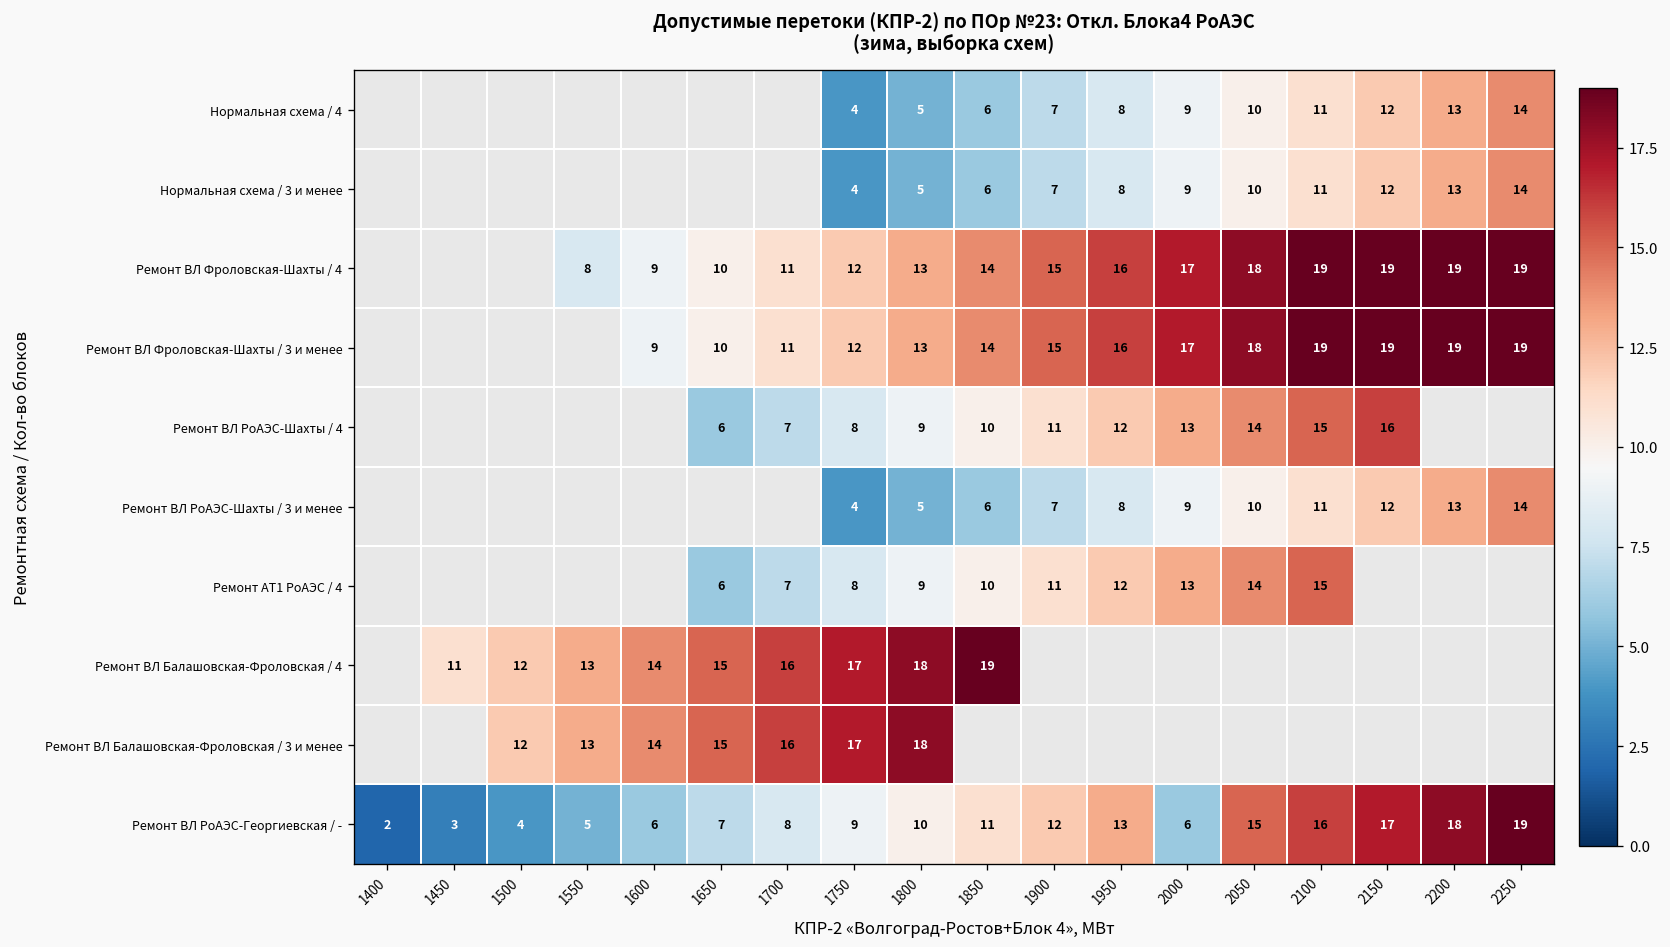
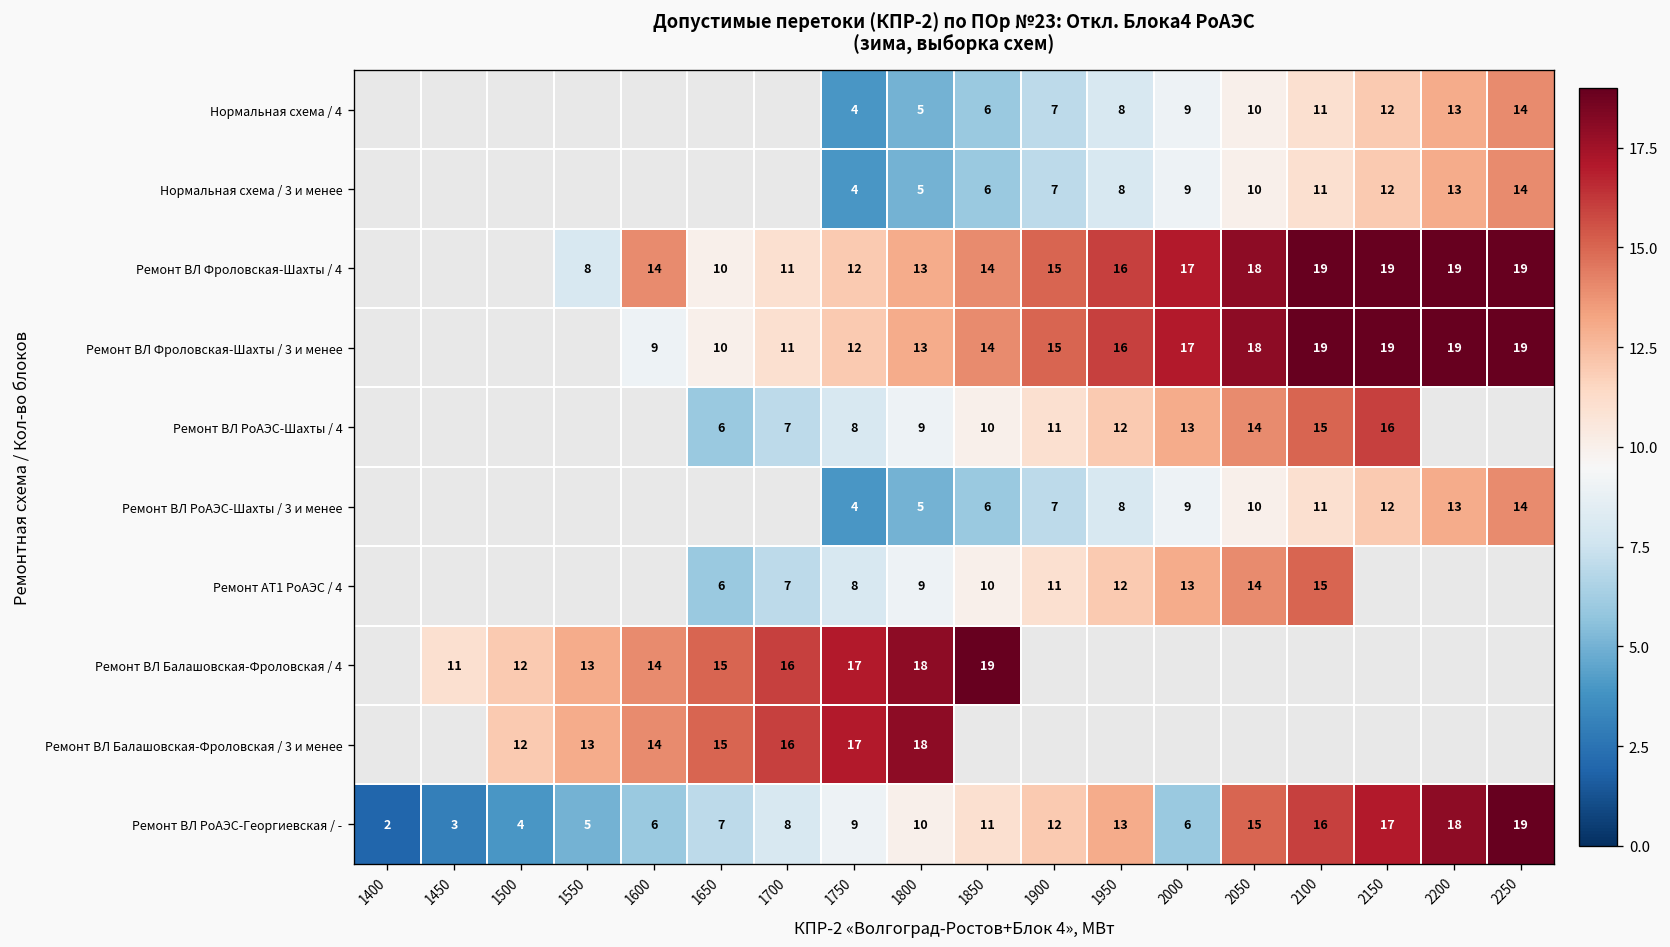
  {
    "Нормальная схема / 4": {
      "1750": 4,
      "1800": 5,
      "1850": 6,
      "1900": 7,
      "1950": 8,
      "2000": 9,
      "2050": 10,
      "2100": 11,
      "2150": 12,
      "2200": 13,
      "2250": 14
    },
    "Нормальная схема / 3 и менее": {
      "1750": 4,
      "1800": 5,
      "1850": 6,
      "1900": 7,
      "1950": 8,
      "2000": 9,
      "2050": 10,
      "2100": 11,
      "2150": 12,
      "2200": 13,
      "2250": 14
    },
    "Ремонт ВЛ Фроловская-Шахты / 4": {
      "1550": 8,
-     "1600": 9,
+     "1600": 14,
      "1650": 10,
      "1700": 11,
      "1750": 12,
      "1800": 13,
      "1850": 14,
      "1900": 15,
      "1950": 16,
      "2000": 17,
      "2050": 18,
      "2100": 19,
      "2150": 19,
      "2200": 19,
      "2250": 19
    },
    "Ремонт ВЛ Фроловская-Шахты / 3 и менее": {
      "1600": 9,
      "1650": 10,
      "1700": 11,
      "1750": 12,
      "1800": 13,
      "1850": 14,
      "1900": 15,
      "1950": 16,
      "2000": 17,
      "2050": 18,
      "2100": 19,
      "2150": 19,
      "2200": 19,
      "2250": 19
    },
    "Ремонт ВЛ РоАЭС-Шахты / 4": {
      "1650": 6,
      "1700": 7,
      "1750": 8,
      "1800": 9,
      "1850": 10,
      "1900": 11,
      "1950": 12,
      "2000": 13,
      "2050": 14,
      "2100": 15,
      "2150": 16
    },
    "Ремонт ВЛ РоАЭС-Шахты / 3 и менее": {
      "1750": 4,
      "1800": 5,
      "1850": 6,
      "1900": 7,
      "1950": 8,
      "2000": 9,
      "2050": 10,
      "2100": 11,
      "2150": 12,
      "2200": 13,
      "2250": 14
    },
    "Ремонт АТ1 РоАЭС / 4": {
      "1650": 6,
      "1700": 7,
      "1750": 8,
      "1800": 9,
      "1850": 10,
      "1900": 11,
      "1950": 12,
      "2000": 13,
      "2050": 14,
      "2100": 15
    },
    "Ремонт ВЛ Балашовская-Фроловская / 4": {
      "1450": 11,
      "1500": 12,
      "1550": 13,
      "1600": 14,
      "1650": 15,
      "1700": 16,
      "1750": 17,
      "1800": 18,
      "1850": 19
    },
    "Ремонт ВЛ Балашовская-Фроловская / 3 и менее": {
      "1500": 12,
      "1550": 13,
      "1600": 14,
      "1650": 15,
      "1700": 16,
      "1750": 17,
      "1800": 18
    },
    "Ремонт ВЛ РоАЭС-Георгиевская / -": {
      "1400": 2,
      "1450": 3,
      "1500": 4,
      "1550": 5,
      "1600": 6,
      "1650": 7,
      "1700": 8,
      "1750": 9,
      "1800": 10,
      "1850": 11,
      "1900": 12,
      "1950": 13,
      "2000": 6,
      "2050": 15,
      "2100": 16,
      "2150": 17,
      "2200": 18,
      "2250": 19
    }
  }
